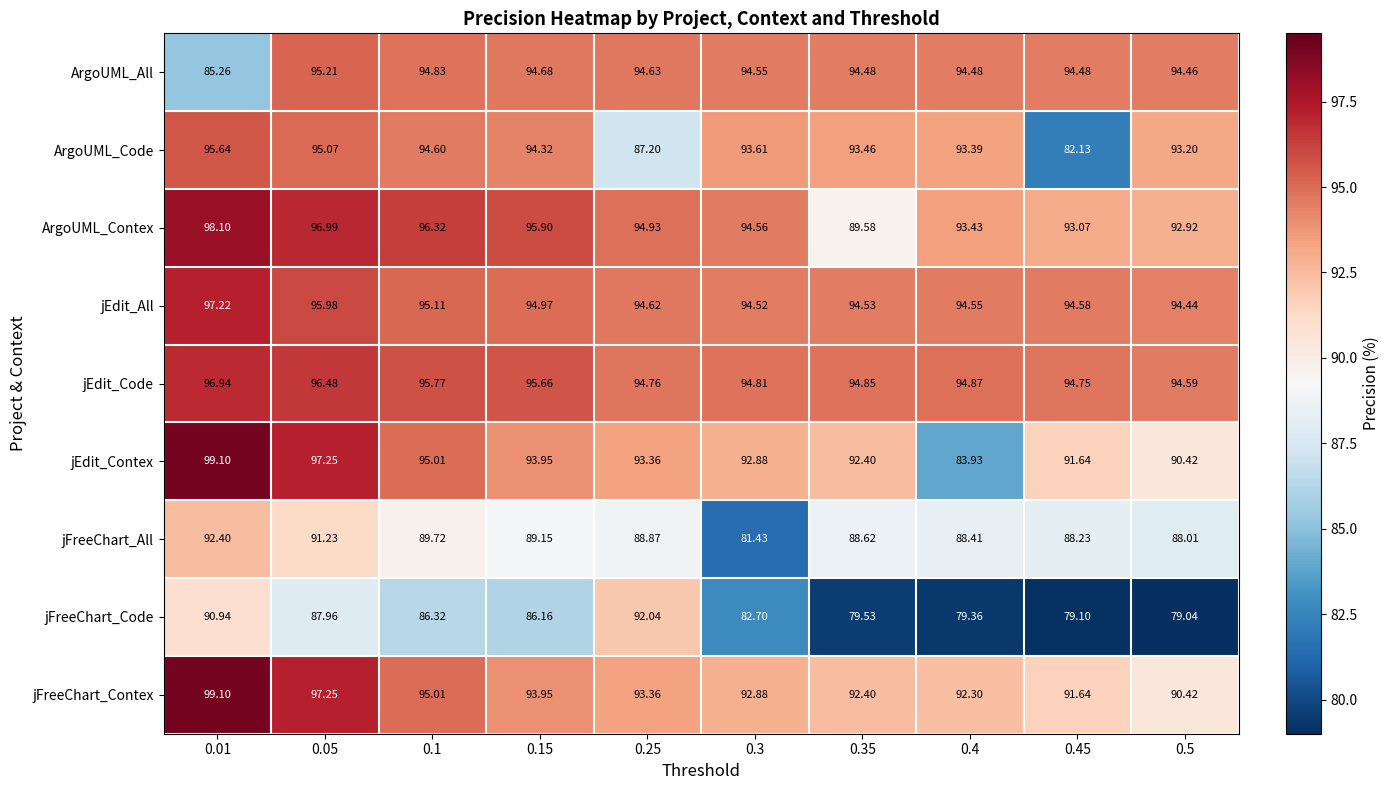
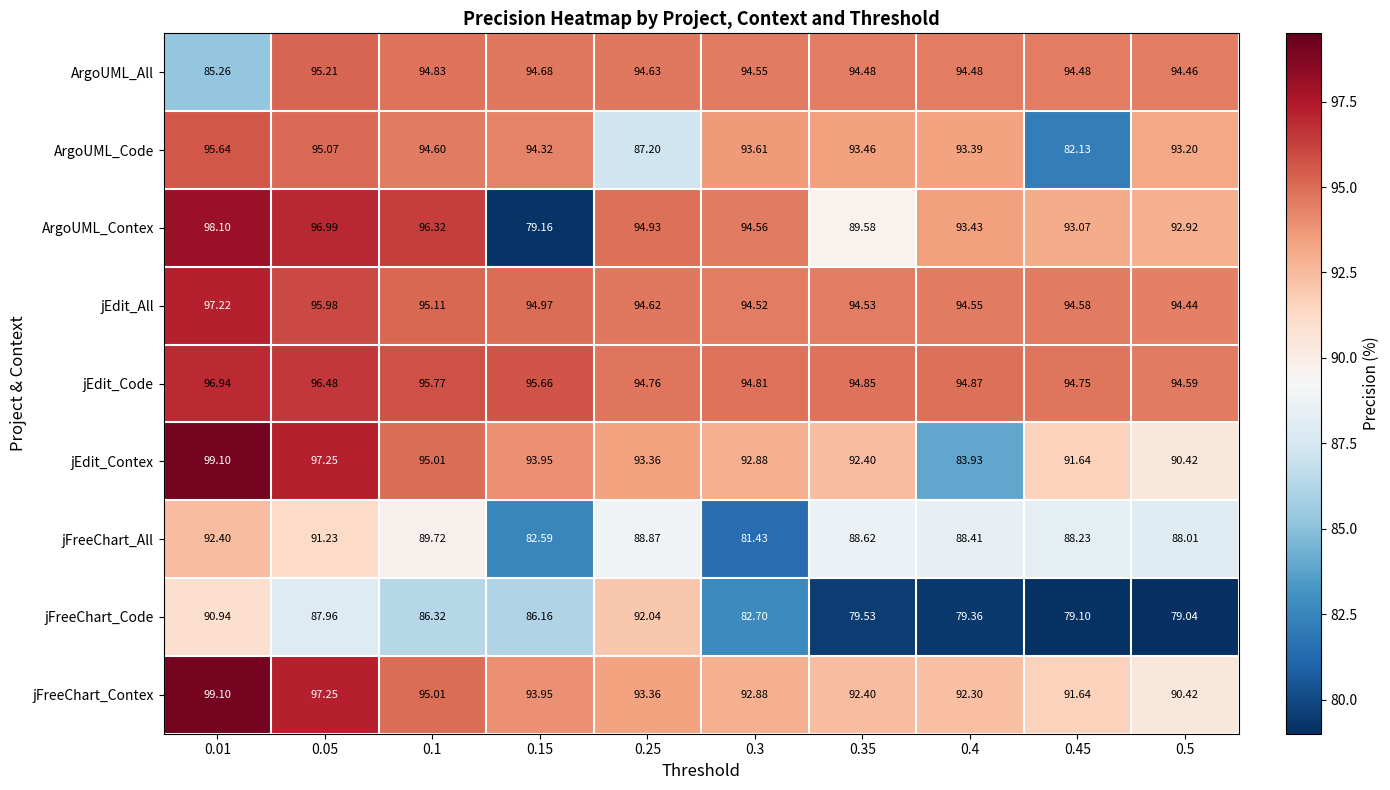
  {
    "ArgoUML_All": {
      "0.01": 85.26,
      "0.05": 95.21,
      "0.1": 94.83,
      "0.15": 94.68,
      "0.25": 94.63,
      "0.3": 94.55,
      "0.35": 94.48,
      "0.4": 94.48,
      "0.45": 94.48,
      "0.5": 94.46
    },
    "ArgoUML_Code": {
      "0.01": 95.64,
      "0.05": 95.07,
      "0.1": 94.60,
      "0.15": 94.32,
      "0.25": 87.20,
      "0.3": 93.61,
      "0.35": 93.46,
      "0.4": 93.39,
      "0.45": 82.13,
      "0.5": 93.20
    },
    "ArgoUML_Contex": {
      "0.01": 98.10,
      "0.05": 96.99,
      "0.1": 96.32,
-     "0.15": 95.90,
+     "0.15": 79.16,
      "0.25": 94.93,
      "0.3": 94.56,
      "0.35": 89.58,
      "0.4": 93.43,
      "0.45": 93.07,
      "0.5": 92.92
    },
    "jEdit_All": {
      "0.01": 97.22,
      "0.05": 95.98,
      "0.1": 95.11,
      "0.15": 94.97,
      "0.25": 94.62,
      "0.3": 94.52,
      "0.35": 94.53,
      "0.4": 94.55,
      "0.45": 94.58,
      "0.5": 94.44
    },
    "jEdit_Code": {
      "0.01": 96.94,
      "0.05": 96.48,
      "0.1": 95.77,
      "0.15": 95.66,
      "0.25": 94.76,
      "0.3": 94.81,
      "0.35": 94.85,
      "0.4": 94.87,
      "0.45": 94.75,
      "0.5": 94.59
    },
    "jEdit_Contex": {
      "0.01": 99.10,
      "0.05": 97.25,
      "0.1": 95.01,
      "0.15": 93.95,
      "0.25": 93.36,
      "0.3": 92.88,
      "0.35": 92.40,
      "0.4": 83.93,
      "0.45": 91.64,
      "0.5": 90.42
    },
    "jFreeChart_All": {
      "0.01": 92.40,
      "0.05": 91.23,
      "0.1": 89.72,
-     "0.15": 89.15,
+     "0.15": 82.59,
      "0.25": 88.87,
      "0.3": 81.43,
      "0.35": 88.62,
      "0.4": 88.41,
      "0.45": 88.23,
      "0.5": 88.01
    },
    "jFreeChart_Code": {
      "0.01": 90.94,
      "0.05": 87.96,
      "0.1": 86.32,
      "0.15": 86.16,
      "0.25": 92.04,
      "0.3": 82.70,
      "0.35": 79.53,
      "0.4": 79.36,
      "0.45": 79.10,
      "0.5": 79.04
    },
    "jFreeChart_Contex": {
      "0.01": 99.10,
      "0.05": 97.25,
      "0.1": 95.01,
      "0.15": 93.95,
      "0.25": 93.36,
      "0.3": 92.88,
      "0.35": 92.40,
      "0.4": 92.30,
      "0.45": 91.64,
      "0.5": 90.42
    }
  }
